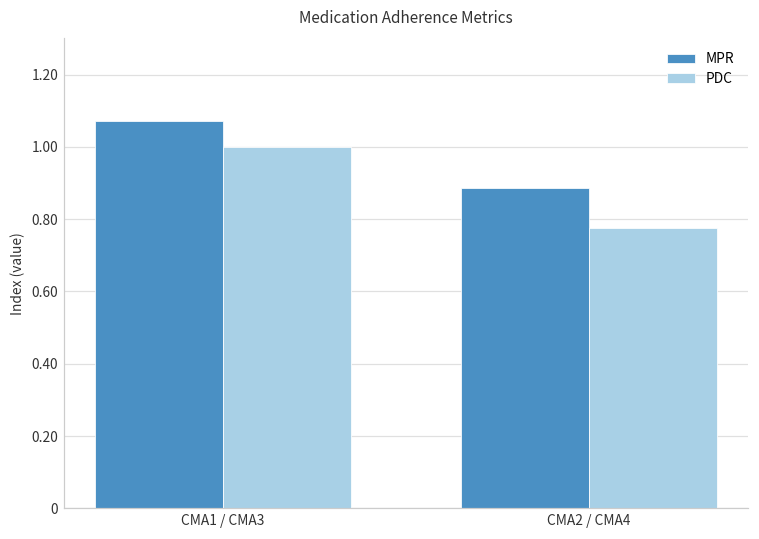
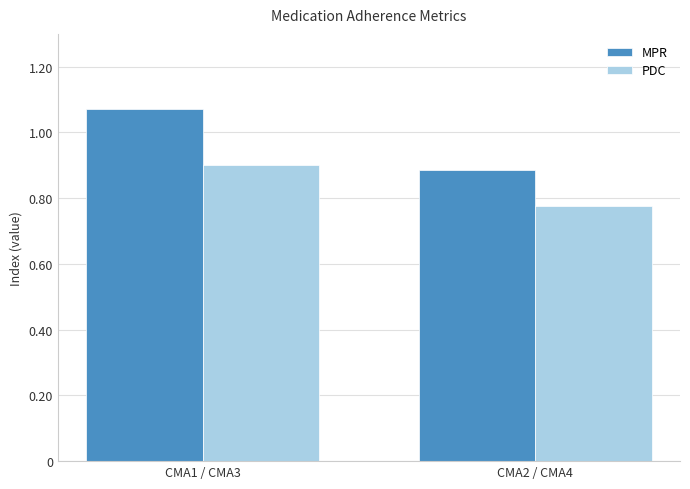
  {
    "MPR": {
      "CMA1 / CMA3": 1.07,
      "CMA2 / CMA4": 0.89
    },
    "PDC": {
-     "CMA1 / CMA3": 1.0,
+     "CMA1 / CMA3": 0.9,
      "CMA2 / CMA4": 0.78
    }
  }
